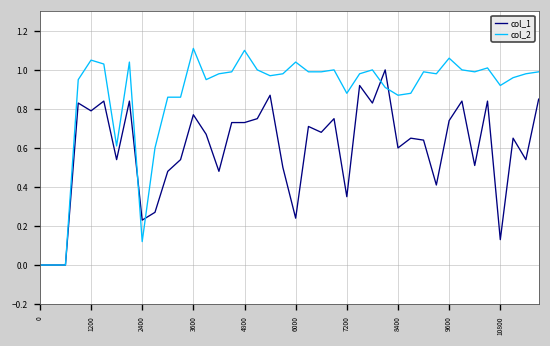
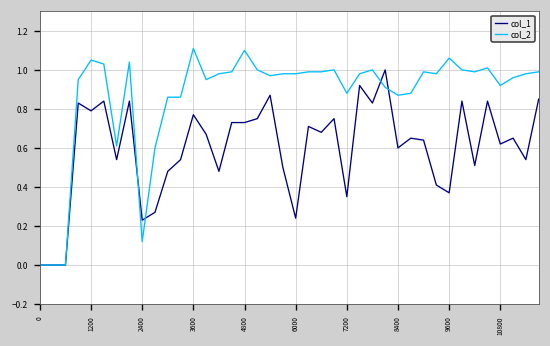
  {
    "col_1": {
      "1200": 0.79,
      "2400": 0.23,
      "3600": 0.77,
      "4800": 0.73,
      "6000": 0.24,
      "7200": 0.35,
      "8400": 0.60,
-     "9600": 0.74,
-     "10800": 0.13
+     "9600": 0.37,
+     "10800": 0.62
    },
    "col_2": {
      "1200": 1.05,
      "2400": 0.12,
      "3600": 1.11,
      "4800": 1.10,
-     "6000": 1.04,
+     "6000": 0.98,
      "7200": 0.88,
      "8400": 0.87,
      "9600": 1.06,
      "10800": 0.92
    }
  }
